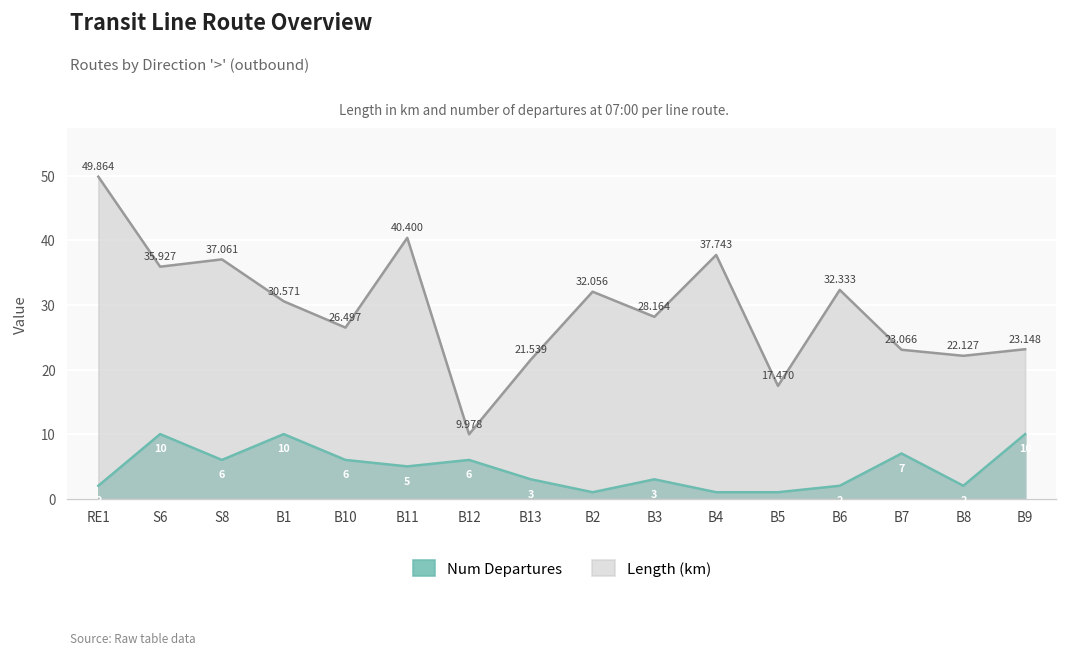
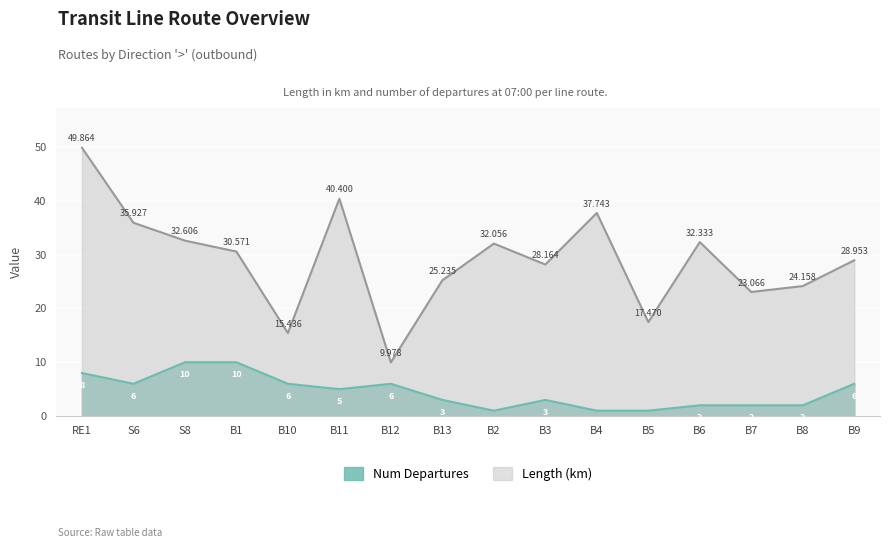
  {
    "Num Departures": {
-     "RE1": 2,
-     "S6": 10,
-     "S8": 6,
+     "RE1": 8,
+     "S6": 6,
+     "S8": 10,
      "B1": 10,
      "B10": 6,
      "B11": 5,
      "B12": 6,
      "B13": 3,
      "B3": 3,
-     "B7": 7,
-     "B9": 10
+     "B7": 2,
+     "B9": 6
    },
    "Length (km)": {
      "RE1": 49.864,
      "S6": 35.927,
-     "S8": 37.061,
+     "S8": 32.606,
      "B1": 30.571,
-     "B10": 26.497,
+     "B10": 15.436,
      "B11": 40.400,
      "B12": 9.978,
-     "B13": 21.539,
+     "B13": 25.235,
      "B2": 32.056,
      "B3": 28.164,
      "B4": 37.743,
      "B5": 17.470,
      "B6": 32.333,
      "B7": 23.066,
-     "B8": 22.127,
-     "B9": 23.148
+     "B8": 24.158,
+     "B9": 28.953
    }
  }
